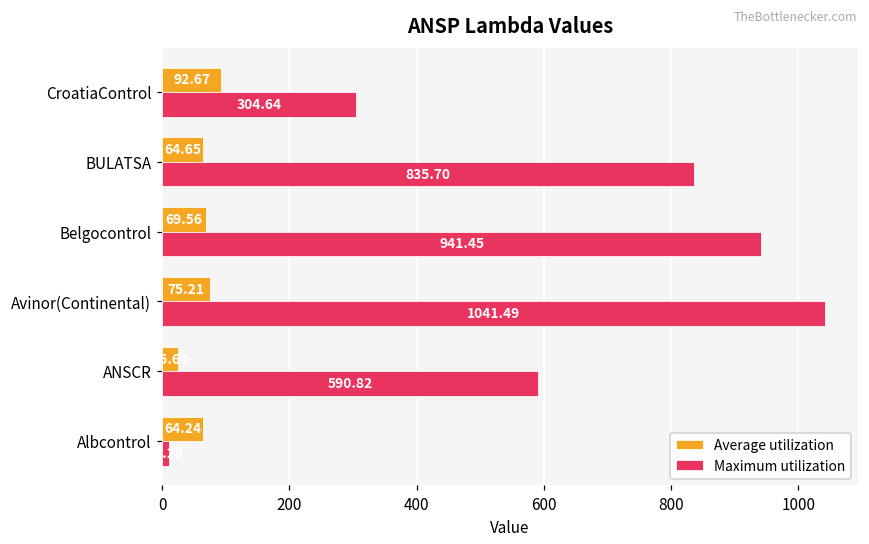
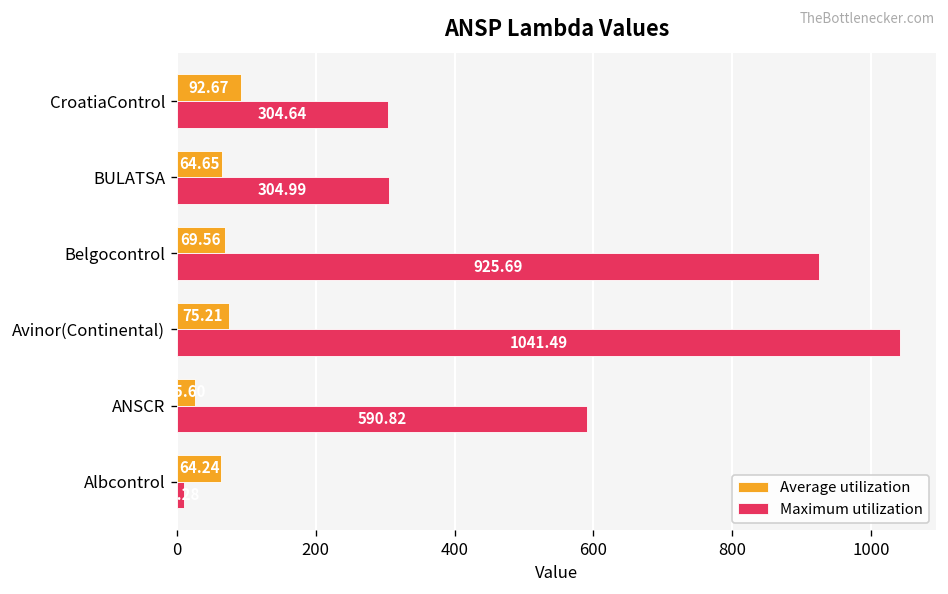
  {
    "Average utilization": {
      "CroatiaControl": 92.67,
      "BULATSA": 64.65,
      "Belgocontrol": 69.56,
      "Avinor(Continental)": 75.21,
      "Albcontrol": 64.24
    },
    "Maximum utilization": {
      "CroatiaControl": 304.64,
-     "BULATSA": 835.70,
-     "Belgocontrol": 941.45,
+     "BULATSA": 304.99,
+     "Belgocontrol": 925.69,
      "Avinor(Continental)": 1041.49,
      "ANSCR": 590.82
    }
  }
